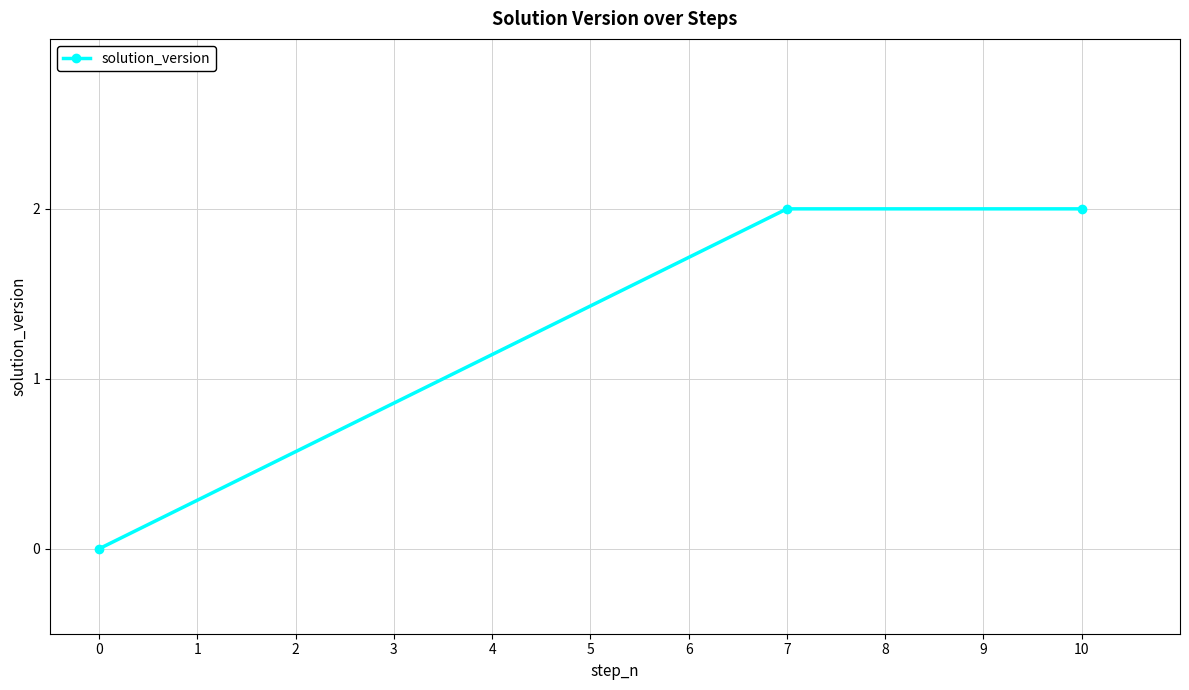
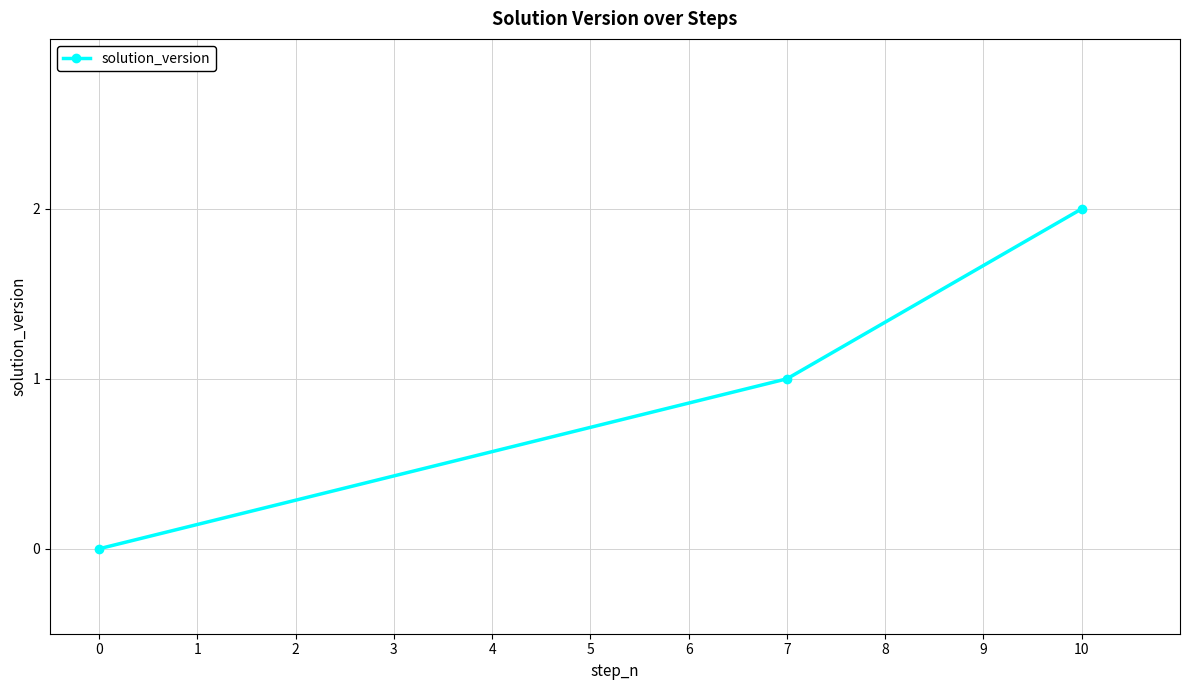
  {
    "0": 0,
-   "7": 2,
+   "7": 1,
    "10": 2
  }
